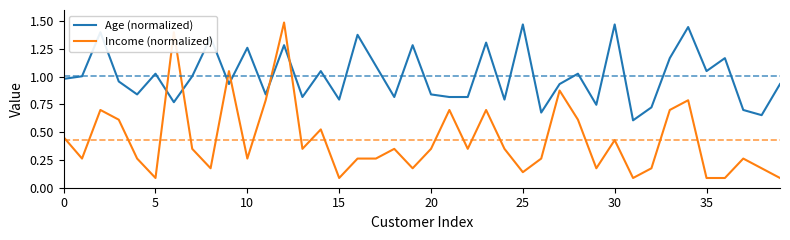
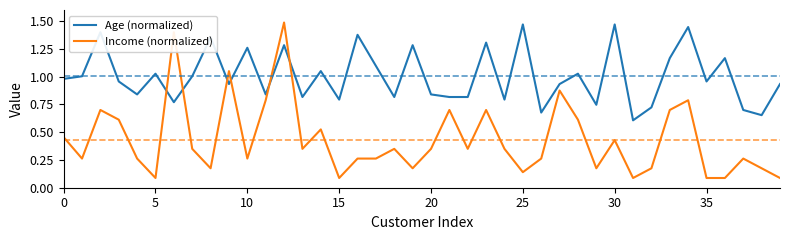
  {
    "Age (normalized)": {
      "0": 0.98,
      "5": 1.03,
      "10": 1.26,
      "15": 0.79,
      "20": 0.84,
      "25": 1.47,
      "30": 1.47,
-     "35": 1.05
+     "35": 0.96
    },
    "Income (normalized)": {
      "0": 0.45,
      "5": 0.09,
      "10": 0.26,
      "15": 0.09,
      "20": 0.35,
      "25": 0.14,
      "30": 0.43,
      "35": 0.09
    }
  }
